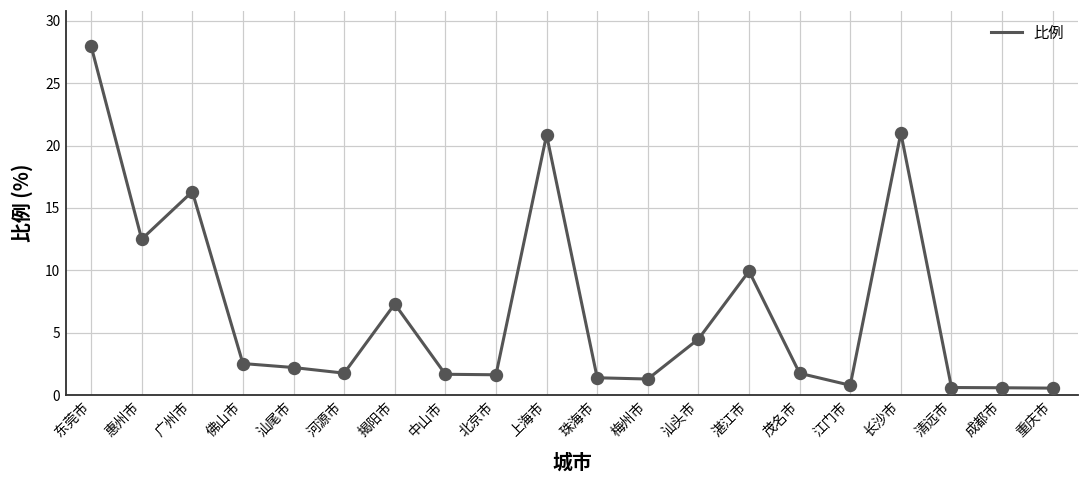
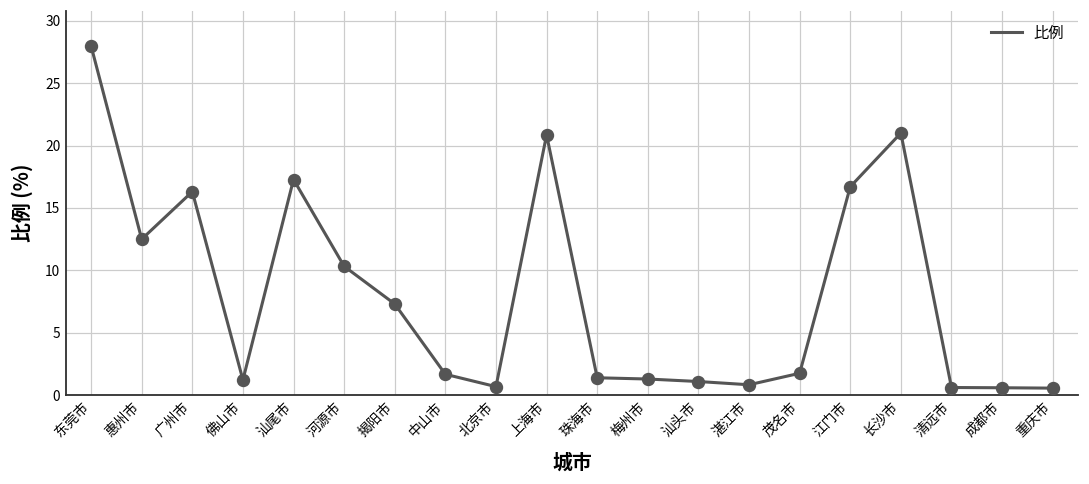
  {
    "东莞市": 28.0,
    "惠州市": 12.5,
    "广州市": 16.3,
-   "佛山市": 2.5,
-   "汕尾市": 2.2,
-   "河源市": 1.8,
+   "佛山市": 1.2,
+   "汕尾市": 17.3,
+   "河源市": 10.3,
    "揭阳市": 7.3,
    "中山市": 1.7,
-   "北京市": 1.6,
+   "北京市": 0.7,
    "上海市": 20.9,
    "珠海市": 1.4,
    "梅州市": 1.3,
-   "汕头市": 4.5,
-   "湛江市": 9.9,
+   "汕头市": 1.1,
+   "湛江市": 0.8,
    "茂名市": 1.8,
-   "江门市": 0.8,
+   "江门市": 16.7,
    "长沙市": 21.0,
    "清远市": 0.6,
    "成都市": 0.6,
    "重庆市": 0.6
  }
